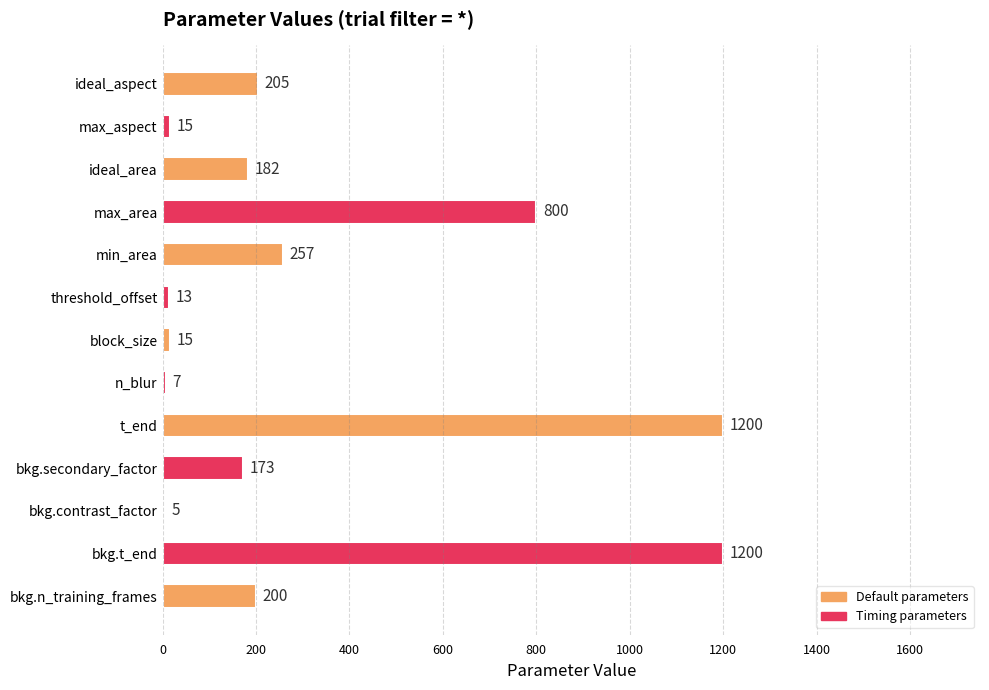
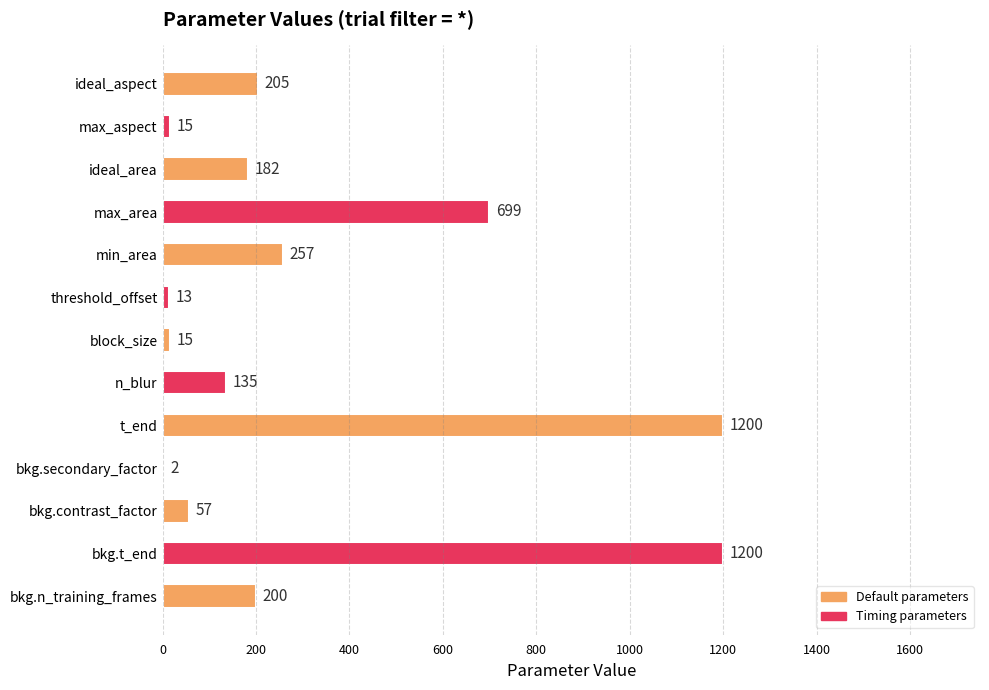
  {
    "ideal_aspect": 205,
    "max_aspect": 15,
    "ideal_area": 182,
-   "max_area": 800,
+   "max_area": 699,
    "min_area": 257,
    "threshold_offset": 13,
    "block_size": 15,
-   "n_blur": 7,
+   "n_blur": 135,
    "t_end": 1200,
-   "bkg.secondary_factor": 173,
-   "bkg.contrast_factor": 5,
+   "bkg.secondary_factor": 2,
+   "bkg.contrast_factor": 57,
    "bkg.t_end": 1200,
    "bkg.n_training_frames": 200
  }
